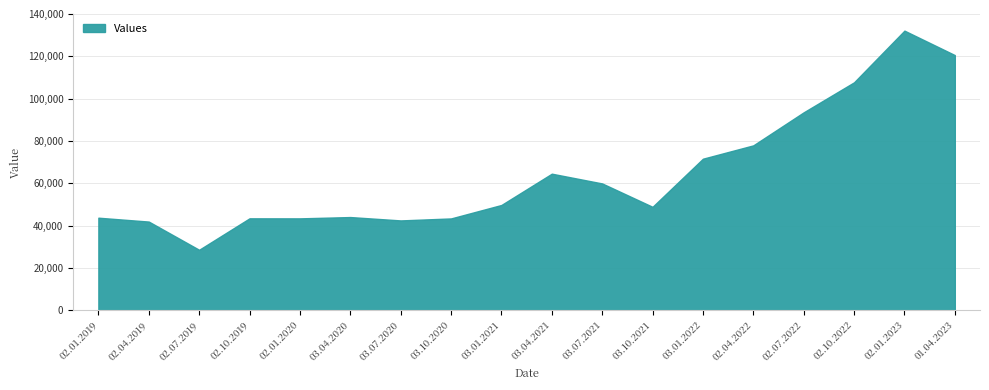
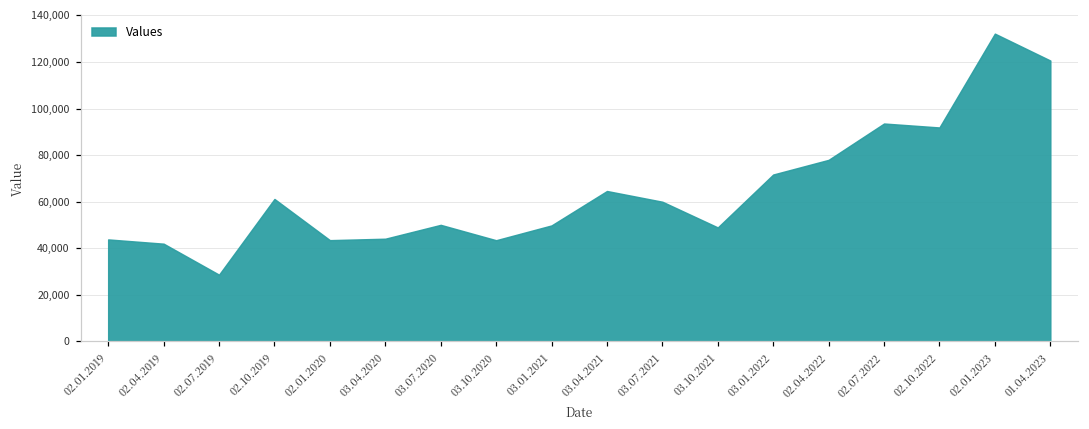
  {
    "02.01.2019": "44,000",
    "02.04.2019": "42,000",
    "02.07.2019": "29,000",
-   "02.10.2019": "43,000",
+   "02.10.2019": "61,000",
    "02.01.2020": "43,000",
    "03.04.2020": "44,000",
-   "03.07.2020": "42,000",
+   "03.07.2020": "50,000",
    "03.10.2020": "43,000",
    "03.01.2021": "50,000",
    "03.04.2021": "65,000",
    "03.07.2021": "60,000",
    "03.10.2021": "49,000",
    "03.01.2022": "72,000",
    "02.04.2022": "78,000",
    "02.07.2022": "94,000",
-   "02.10.2022": "108,000",
+   "02.10.2022": "92,000",
    "02.01.2023": "132,000",
    "01.04.2023": "121,000"
  }
